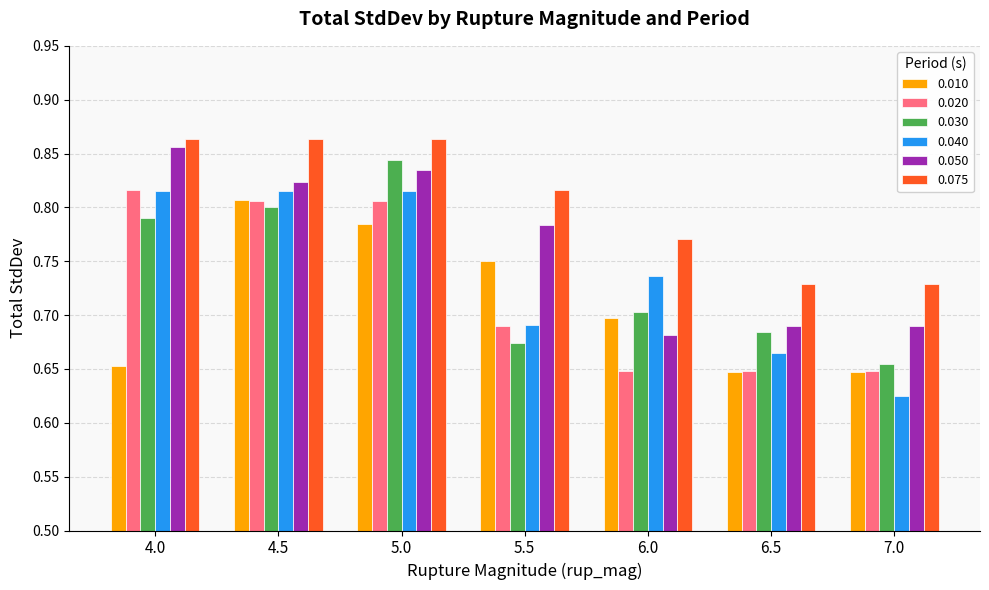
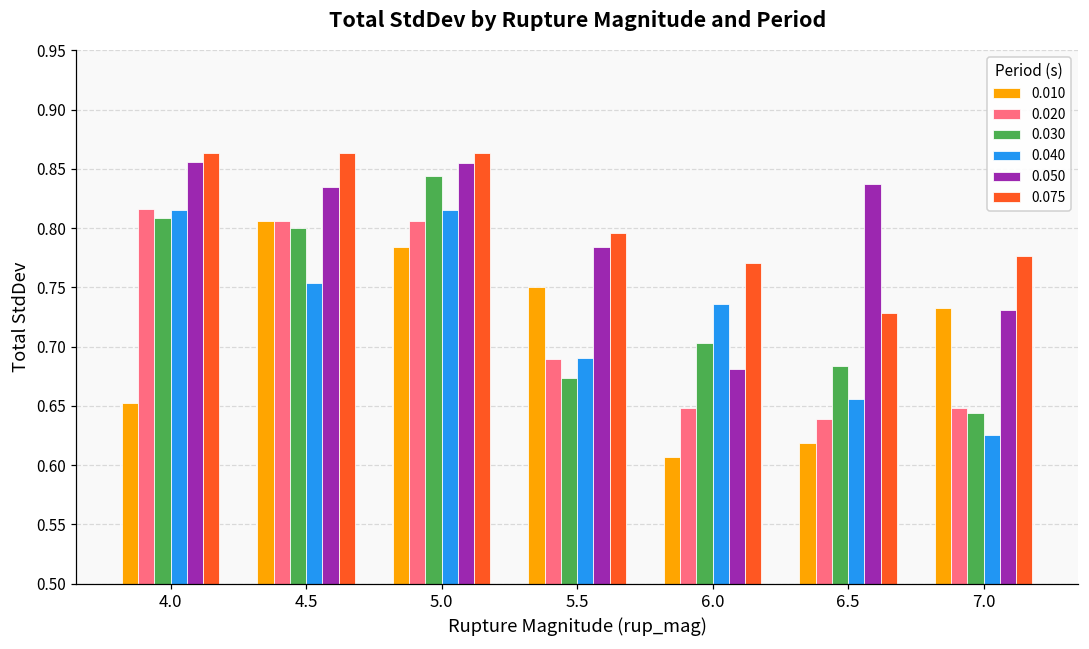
  {
    "0.010": {
      "4.0": 0.653,
      "4.5": 0.806,
      "5.0": 0.784,
      "5.5": 0.750,
-     "6.0": 0.697,
-     "6.5": 0.647,
-     "7.0": 0.647
+     "6.0": 0.606,
+     "6.5": 0.619,
+     "7.0": 0.732
    },
    "0.020": {
      "4.0": 0.816,
      "4.5": 0.806,
      "5.0": 0.806,
      "5.5": 0.690,
      "6.0": 0.648,
-     "6.5": 0.648,
+     "6.5": 0.639,
      "7.0": 0.648
    },
    "0.030": {
-     "4.0": 0.790,
+     "4.0": 0.809,
      "4.5": 0.800,
      "5.0": 0.844,
      "5.5": 0.674,
      "6.0": 0.703,
      "6.5": 0.684,
-     "7.0": 0.654
+     "7.0": 0.644
    },
    "0.040": {
      "4.0": 0.816,
-     "4.5": 0.816,
+     "4.5": 0.754,
      "5.0": 0.816,
      "5.5": 0.691,
      "6.0": 0.736,
-     "6.5": 0.665,
+     "6.5": 0.656,
      "7.0": 0.625
    },
    "0.050": {
      "4.0": 0.856,
-     "4.5": 0.824,
-     "5.0": 0.835,
+     "4.5": 0.835,
+     "5.0": 0.855,
      "5.5": 0.784,
      "6.0": 0.681,
-     "6.5": 0.690,
-     "7.0": 0.690
+     "6.5": 0.838,
+     "7.0": 0.731
    },
    "0.075": {
      "4.0": 0.863,
      "4.5": 0.863,
      "5.0": 0.863,
-     "5.5": 0.816,
+     "5.5": 0.796,
      "6.0": 0.771,
      "6.5": 0.729,
-     "7.0": 0.729
+     "7.0": 0.777
    }
  }
